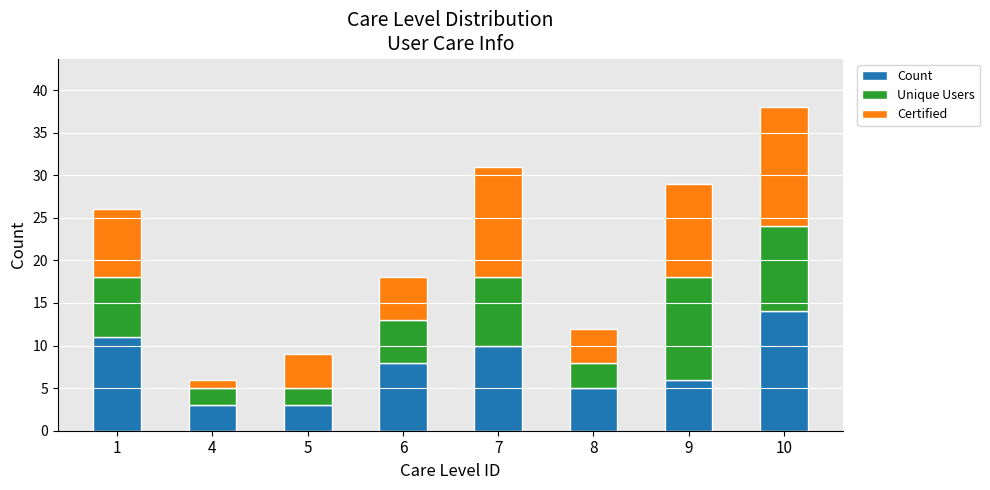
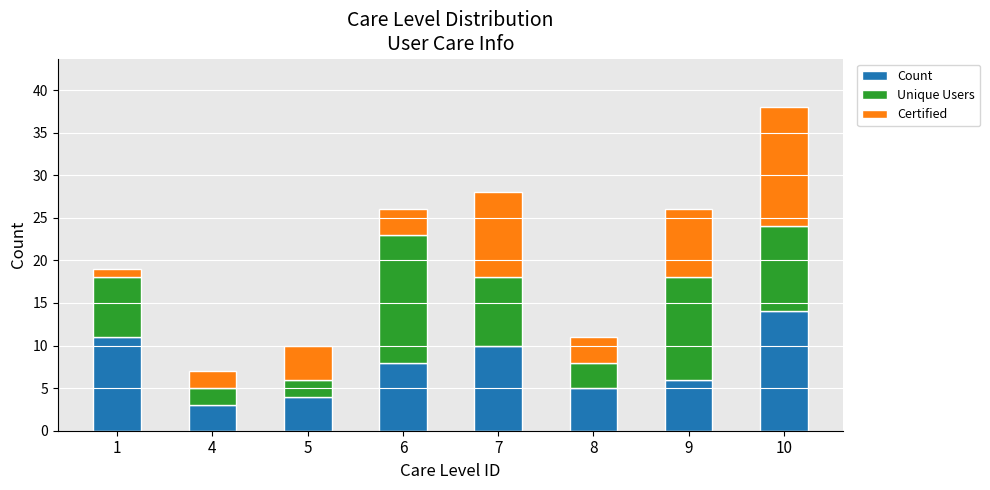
  {
    "Count": {
      "1": 11,
      "4": 3,
-     "5": 3,
+     "5": 4,
      "6": 8,
      "7": 10,
      "8": 5,
      "9": 6,
      "10": 14
    },
    "Unique Users": {
      "1": 7,
      "4": 2,
      "5": 2,
-     "6": 5,
+     "6": 15,
      "7": 8,
      "8": 3,
      "9": 12,
      "10": 10
    },
    "Certified": {
-     "1": 8,
-     "4": 1,
+     "1": 1,
+     "4": 2,
      "5": 4,
-     "6": 5,
-     "7": 13,
-     "8": 4,
-     "9": 11,
+     "6": 3,
+     "7": 10,
+     "8": 3,
+     "9": 8,
      "10": 14
    }
  }
